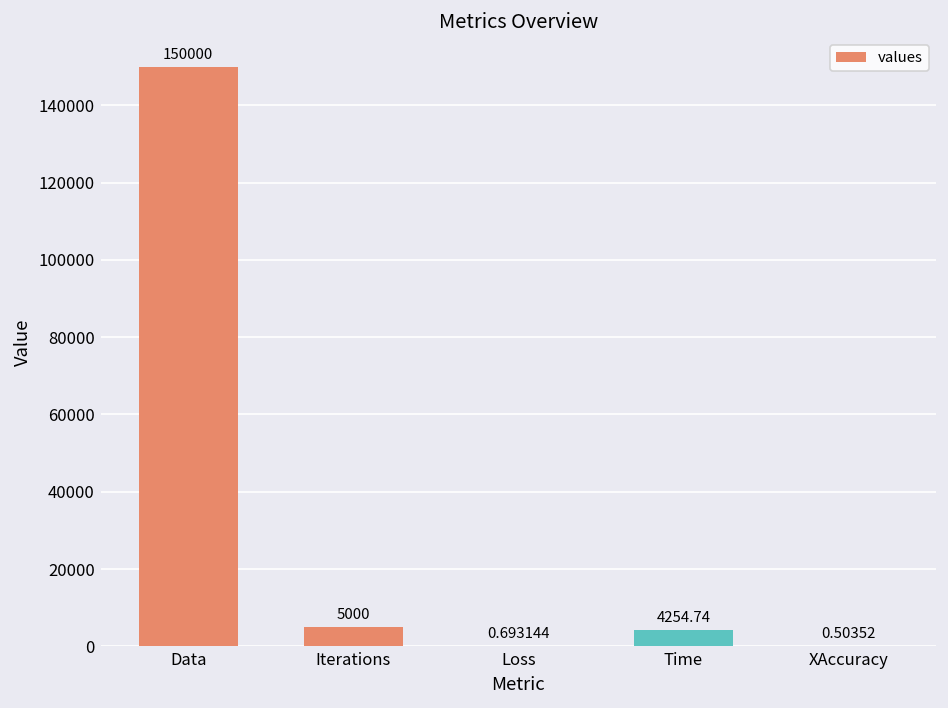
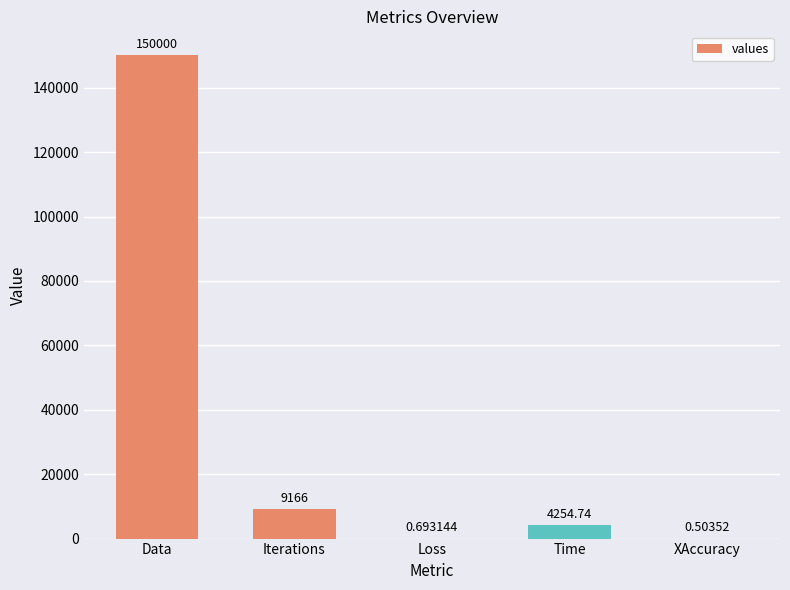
  {
    "Data": 150000,
-   "Iterations": 5000,
+   "Iterations": 9166,
    "Loss": 0.693144,
    "Time": 4254.74,
    "XAccuracy": 0.50352
  }
